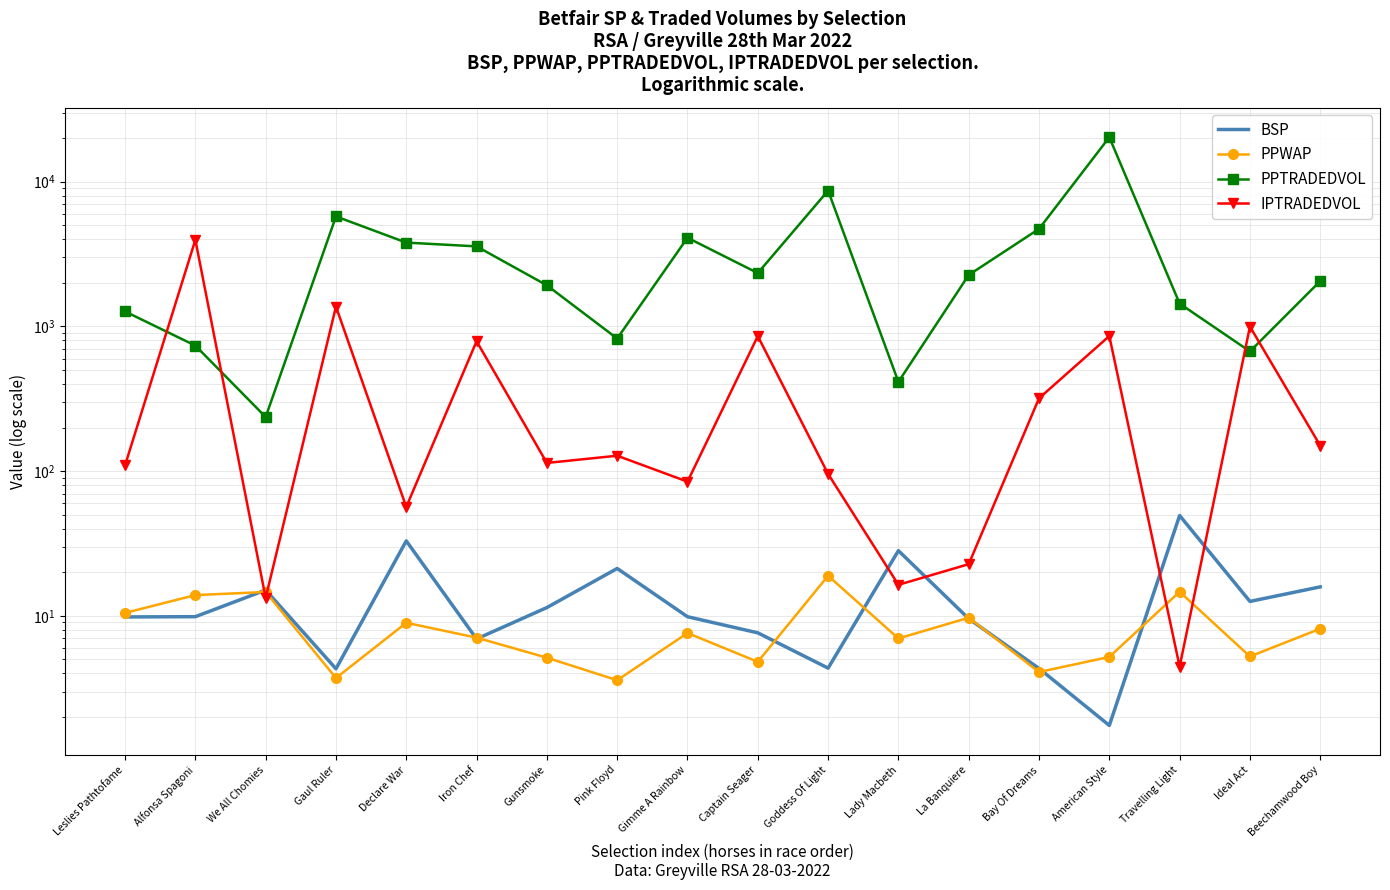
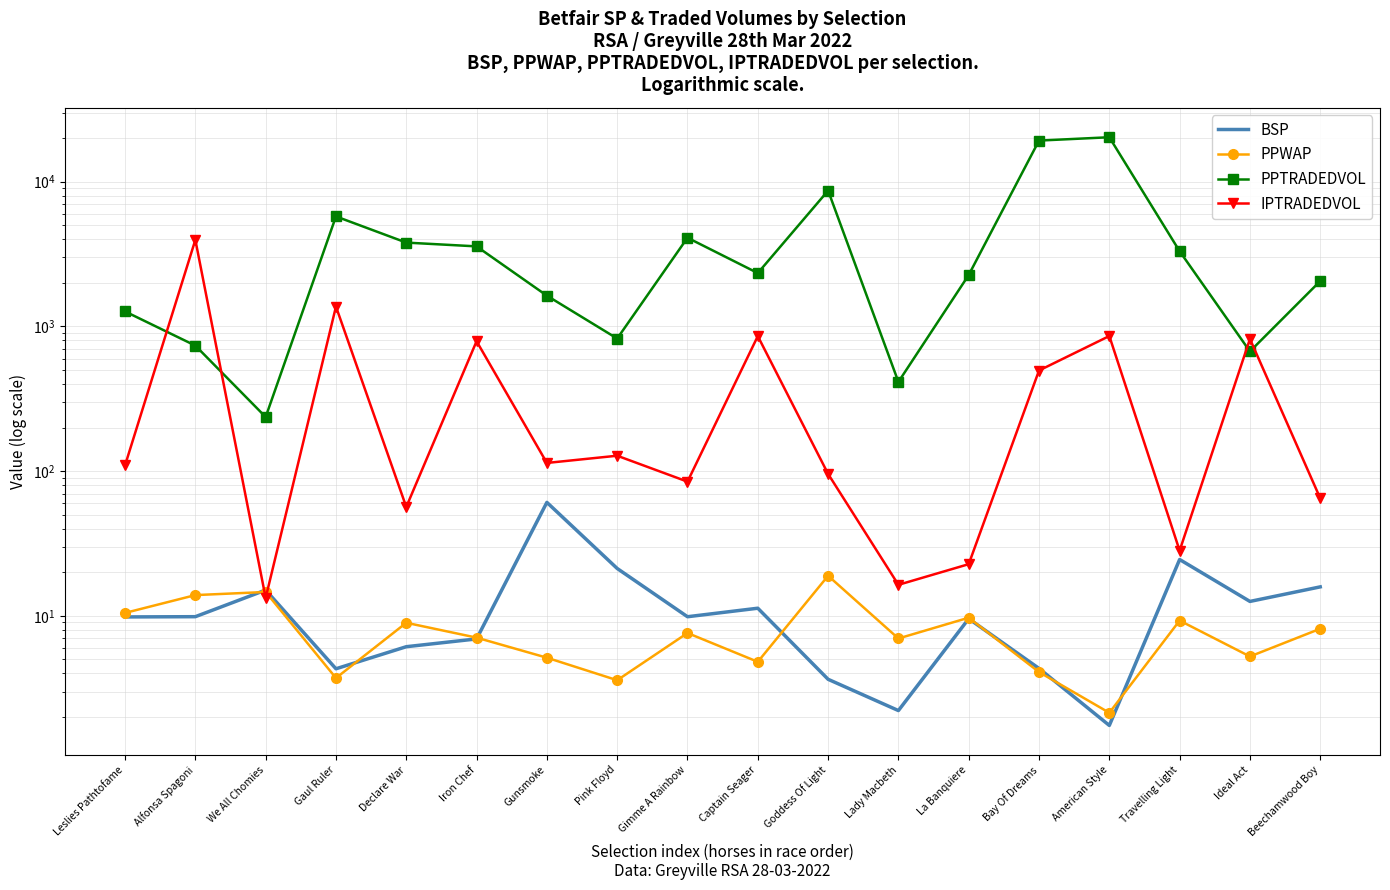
  {
    "BSP": {
      "Leslies Pathtofame": 10,
      "Alfonsa Spagoni": 10,
      "Gaul Ruler": 4.3,
-     "Declare War": 33,
-     "Gunsmoke": 11,
+     "Declare War": 6.1,
+     "Gunsmoke": 61,
      "Pink Floyd": 21,
      "Gimme A Rainbow": 10,
-     "Captain Seager": 8,
-     "Goddess Of Light": 4.4,
-     "Lady Macbeth": 28,
+     "Captain Seager": 11,
+     "Goddess Of Light": 3.6,
+     "Lady Macbeth": 2.2,
      "Bay Of Dreams": 4.3,
      "American Style": 1.7,
-     "Travelling Light": 49,
+     "Travelling Light": 25,
      "Ideal Act": 13,
      "Beechamwood Boy": 16
    },
    "PPWAP": {
      "Leslies Pathtofame": 10,
      "Alfonsa Spagoni": 14,
      "Gaul Ruler": 3.7,
      "Declare War": 9,
      "Gunsmoke": 5.1,
      "Pink Floyd": 3.6,
      "Gimme A Rainbow": 8,
      "Captain Seager": 4.8,
      "Goddess Of Light": 19,
      "Lady Macbeth": 7,
      "Bay Of Dreams": 4.1,
-     "American Style": 5.2,
-     "Travelling Light": 15,
+     "American Style": 2.1,
+     "Travelling Light": 9,
      "Ideal Act": 5.2,
      "Beechamwood Boy": 8
    },
    "PPTRADEDVOL": {
      "Leslies Pathtofame": 1300,
      "Alfonsa Spagoni": 700,
      "We All Chomies": 240,
      "Gaul Ruler": 5800,
      "Declare War": 3800,
      "Iron Chef": 3600,
-     "Gunsmoke": 1900,
+     "Gunsmoke": 1600,
      "Pink Floyd": 800,
      "Gimme A Rainbow": 4100,
      "Captain Seager": 2300,
      "Goddess Of Light": 9000,
      "Lady Macbeth": 410,
      "La Banquiere": 2300,
-     "Bay Of Dreams": 4700,
+     "Bay Of Dreams": 19000,
      "American Style": 20000,
-     "Travelling Light": 1400,
+     "Travelling Light": 3300,
      "Ideal Act": 700,
      "Beechamwood Boy": 2100
    },
    "IPTRADEDVOL": {
      "Leslies Pathtofame": 110,
      "Alfonsa Spagoni": 4000,
      "We All Chomies": 13,
      "Gaul Ruler": 1400,
      "Declare War": 57,
      "Iron Chef": 800,
      "Gunsmoke": 110,
      "Pink Floyd": 130,
      "Gimme A Rainbow": 80,
      "Captain Seager": 900,
      "Goddess Of Light": 100,
      "Lady Macbeth": 16,
      "La Banquiere": 23,
-     "Bay Of Dreams": 320,
+     "Bay Of Dreams": 500,
      "American Style": 900,
-     "Travelling Light": 4.5,
-     "Ideal Act": 1000,
-     "Beechamwood Boy": 150
+     "Travelling Light": 28,
+     "Ideal Act": 800,
+     "Beechamwood Boy": 60
    }
  }
